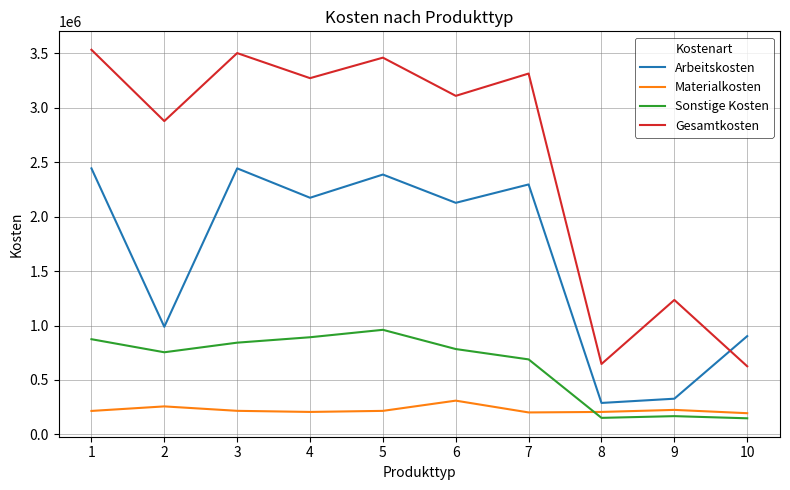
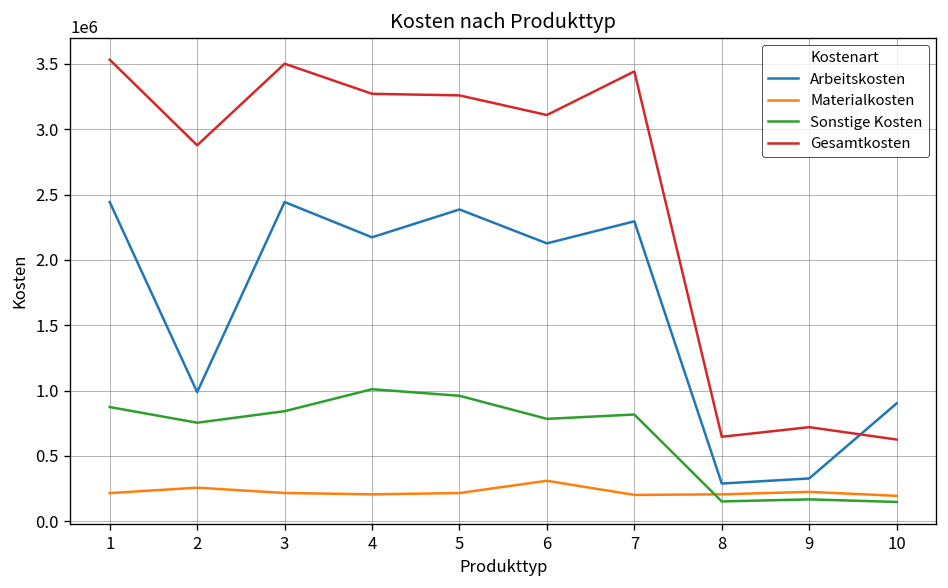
  {
    "Arbeitskosten": {
      "1": 2440000,
      "2": 990000,
      "3": 2440000,
      "4": 2170000,
      "5": 2390000,
      "6": 2130000,
      "7": 2300000,
      "8": 290000,
      "9": 330000,
      "10": 900000
    },
    "Materialkosten": {
      "1": 220000,
      "2": 260000,
      "3": 220000,
      "4": 210000,
      "5": 220000,
      "6": 310000,
      "7": 200000,
      "8": 210000,
      "9": 220000,
      "10": 190000
    },
    "Sonstige Kosten": {
      "1": 870000,
      "2": 750000,
      "3": 840000,
-     "4": 890000,
+     "4": 1010000,
      "5": 960000,
      "6": 780000,
-     "7": 690000,
+     "7": 820000,
      "8": 150000,
      "9": 170000,
      "10": 150000
    },
    "Gesamtkosten": {
      "1": 3530000,
      "2": 2880000,
      "3": 3500000,
      "4": 3270000,
-     "5": 3460000,
+     "5": 3260000,
      "6": 3110000,
-     "7": 3310000,
+     "7": 3440000,
      "8": 650000,
-     "9": 1230000,
+     "9": 720000,
      "10": 630000
    }
  }
